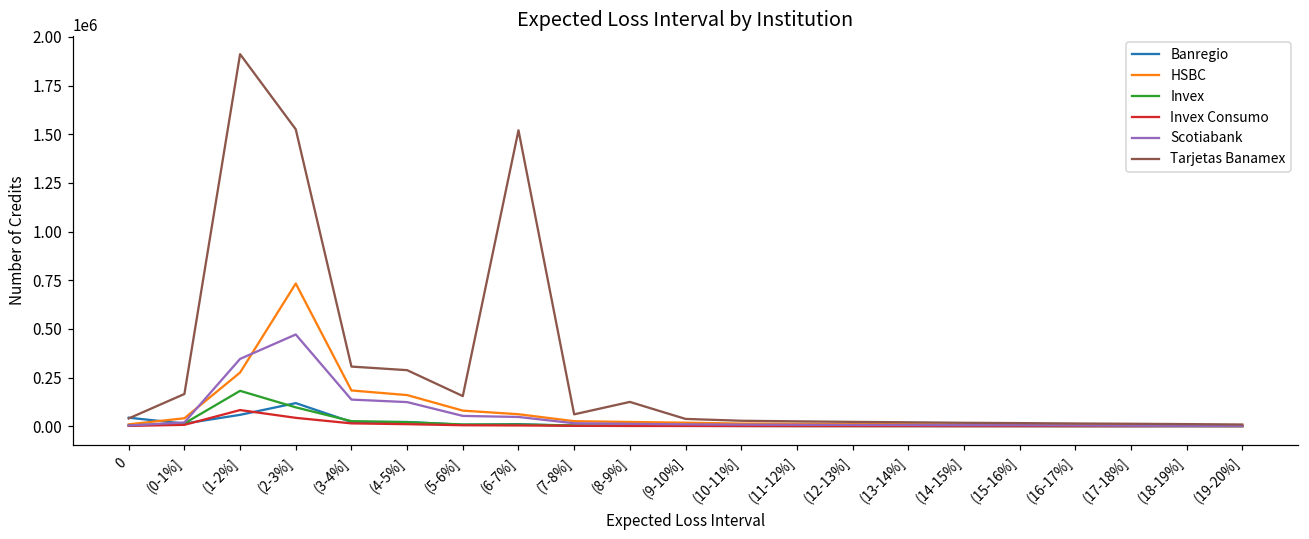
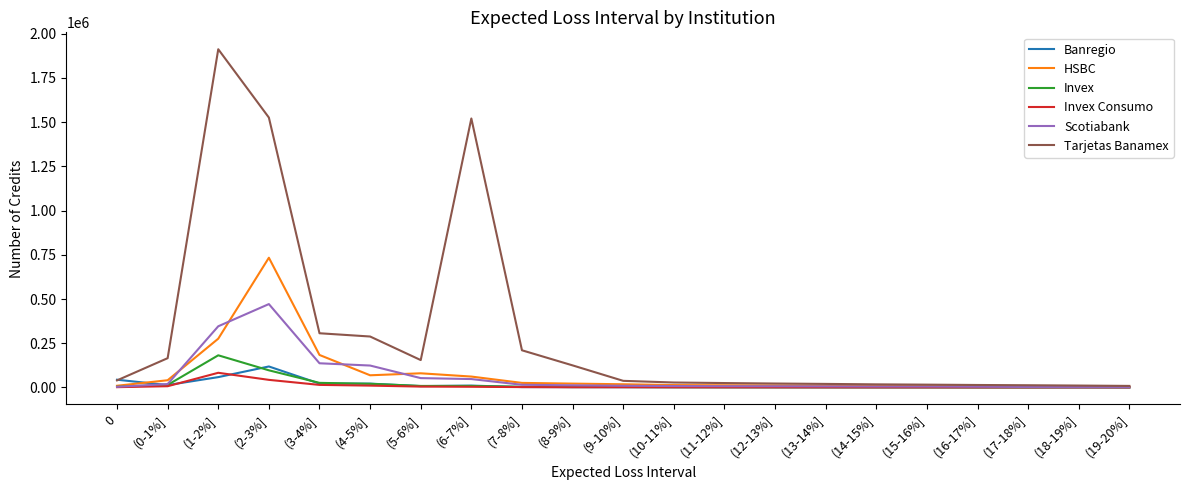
  {
    "Banregio": {
      "(1-2%]": 60000,
      "(2-3%]": 120000
    },
    "HSBC": {
      "(0-1%]": 40000,
      "(1-2%]": 280000,
      "(2-3%]": 730000,
      "(3-4%]": 180000,
-     "(4-5%]": 160000,
+     "(4-5%]": 70000,
      "(5-6%]": 80000
    },
    "Invex": {
      "(1-2%]": 180000,
      "(2-3%]": 100000
    },
    "Invex Consumo": {
      "(1-2%]": 80000,
      "(2-3%]": 40000
    },
    "Scotiabank": {
      "(1-2%]": 350000,
      "(2-3%]": 470000,
      "(3-4%]": 140000,
      "(4-5%]": 120000,
      "(5-6%]": 50000
    },
    "Tarjetas Banamex": {
      "(0-1%]": 170000,
      "(1-2%]": 1910000,
      "(2-3%]": 1530000,
      "(3-4%]": 310000,
      "(4-5%]": 290000,
      "(5-6%]": 150000,
      "(6-7%]": 1520000,
-     "(7-8%]": 60000,
+     "(7-8%]": 210000,
      "(8-9%]": 120000,
      "(9-10%]": 40000,
      "(10-11%]": 30000
    }
  }
